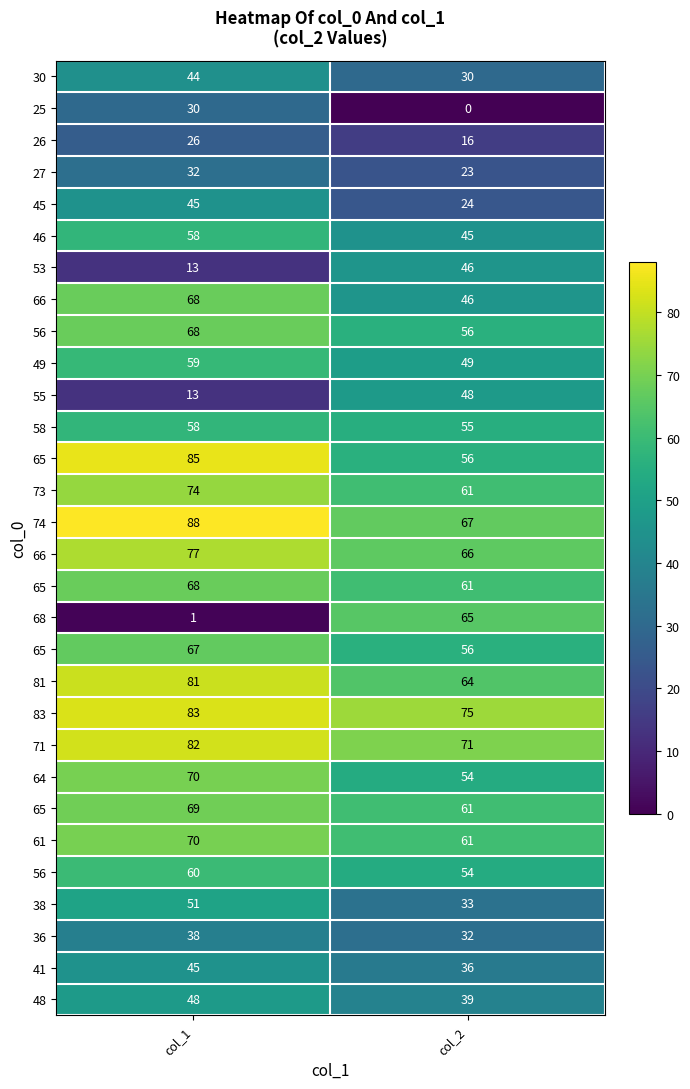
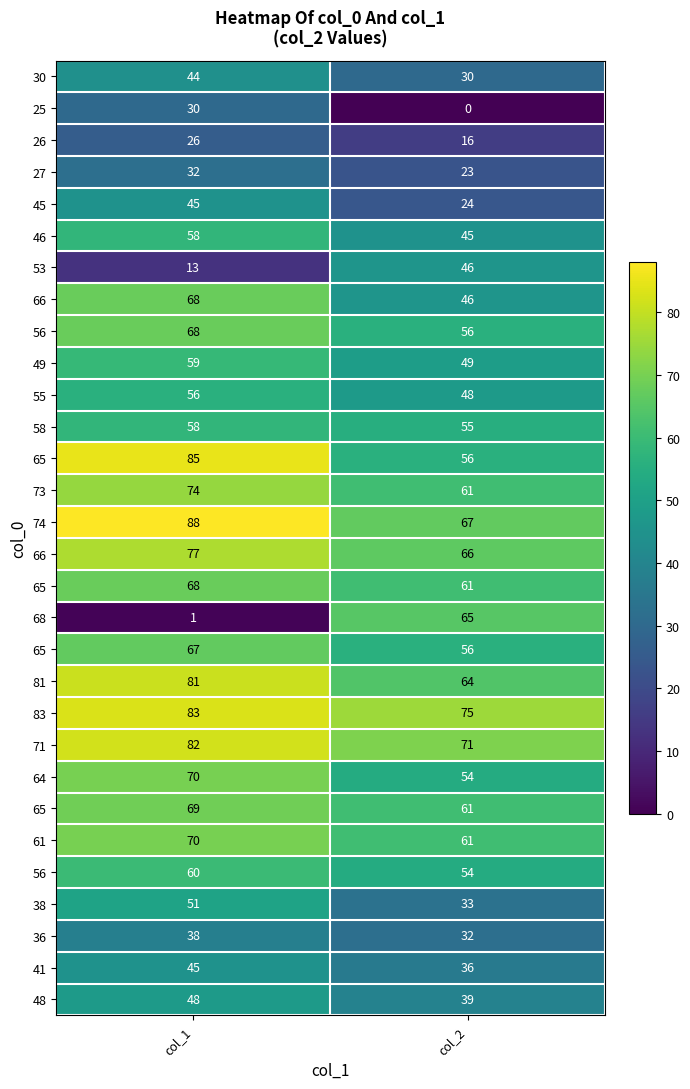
  {
    "30": {
      "col_1": 44,
      "col_2": 30
    },
    "25": {
      "col_1": 30,
      "col_2": 0
    },
    "26": {
      "col_1": 26,
      "col_2": 16
    },
    "27": {
      "col_1": 32,
      "col_2": 23
    },
    "45": {
      "col_1": 45,
      "col_2": 24
    },
    "46": {
      "col_1": 58,
      "col_2": 45
    },
    "53": {
      "col_1": 13,
      "col_2": 46
    },
    "49": {
      "col_1": 59,
      "col_2": 49
    },
    "55": {
-     "col_1": 13,
+     "col_1": 56,
      "col_2": 48
    },
    "58": {
      "col_1": 58,
      "col_2": 55
    },
    "73": {
      "col_1": 74,
      "col_2": 61
    },
    "74": {
      "col_1": 88,
      "col_2": 67
    },
    "68": {
      "col_1": 1,
      "col_2": 65
    },
    "81": {
      "col_1": 81,
      "col_2": 64
    },
    "83": {
      "col_1": 83,
      "col_2": 75
    },
    "71": {
      "col_1": 82,
      "col_2": 71
    },
    "64": {
      "col_1": 70,
      "col_2": 54
    },
    "61": {
      "col_1": 70,
      "col_2": 61
    },
    "38": {
      "col_1": 51,
      "col_2": 33
    },
    "36": {
      "col_1": 38,
      "col_2": 32
    },
    "41": {
      "col_1": 45,
      "col_2": 36
    },
    "48": {
      "col_1": 48,
      "col_2": 39
    }
  }
